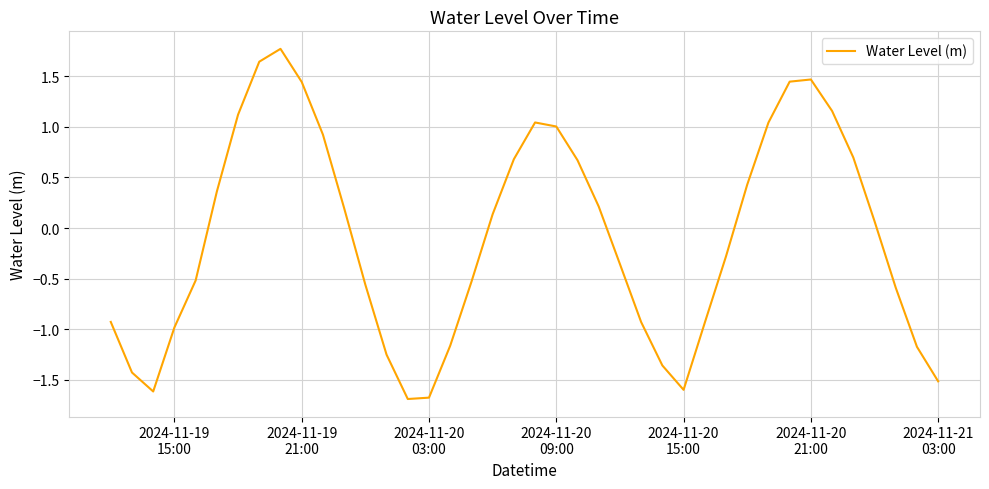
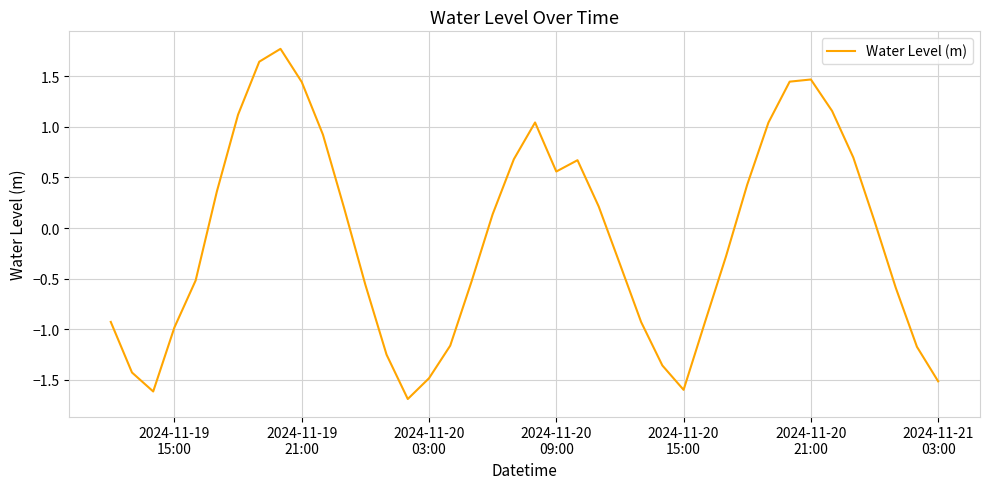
  {
    "2024-11-19 15:00": -0.98,
    "2024-11-19 21:00": 1.45,
-   "2024-11-20 03:00": -1.68,
-   "2024-11-20 09:00": 1.00,
+   "2024-11-20 03:00": -1.49,
+   "2024-11-20 09:00": 0.56,
    "2024-11-20 15:00": -1.60,
    "2024-11-20 21:00": 1.47,
    "2024-11-21 03:00": -1.52
  }
